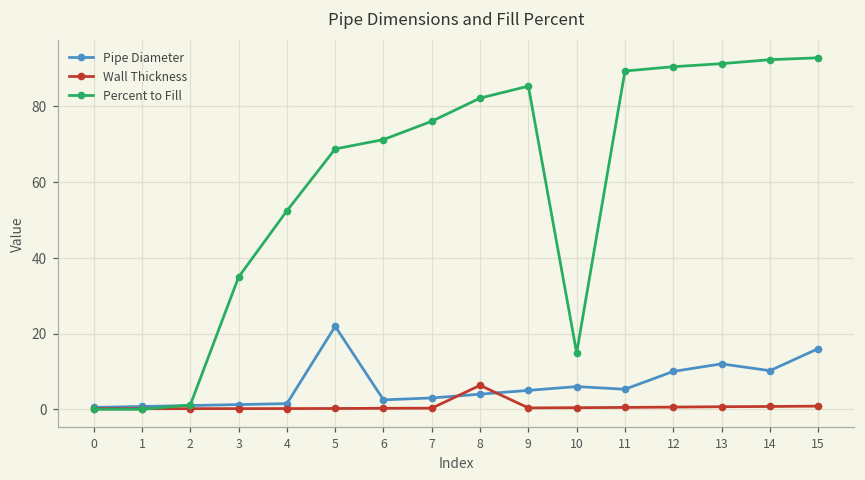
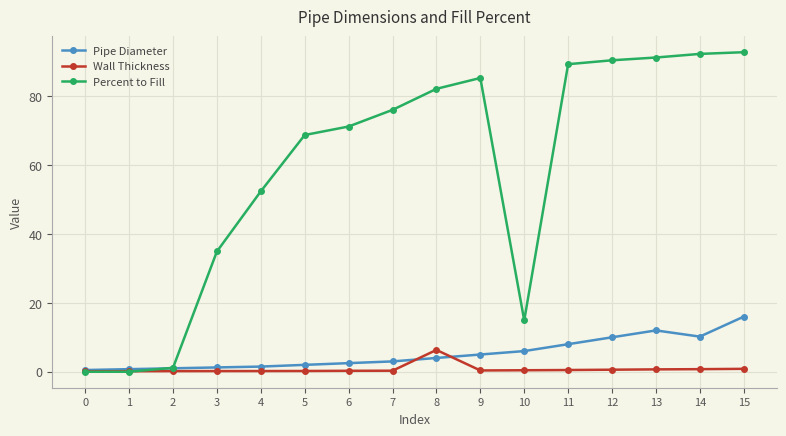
  {
    "Pipe Diameter": {
      "3": 1,
      "4": 2,
-     "5": 22,
+     "5": 2,
      "6": 3,
      "7": 3,
      "8": 4,
      "9": 5,
      "10": 6,
-     "11": 5,
+     "11": 8,
      "12": 10,
      "13": 12,
      "14": 10,
      "15": 16
    },
    "Wall Thickness": {
      "2": 0,
      "3": 0,
      "4": 0,
      "5": 0,
      "6": 0,
      "7": 0,
      "8": 6,
      "9": 0,
      "10": 0,
      "11": 1,
      "12": 1,
      "13": 1,
      "14": 1,
      "15": 1
    },
    "Percent to Fill": {
      "3": 35,
      "4": 52,
      "5": 69,
      "6": 71,
      "7": 76,
      "8": 82,
      "9": 85,
      "10": 15,
      "11": 89,
      "12": 90,
      "13": 91,
      "14": 92,
      "15": 93
    }
  }
